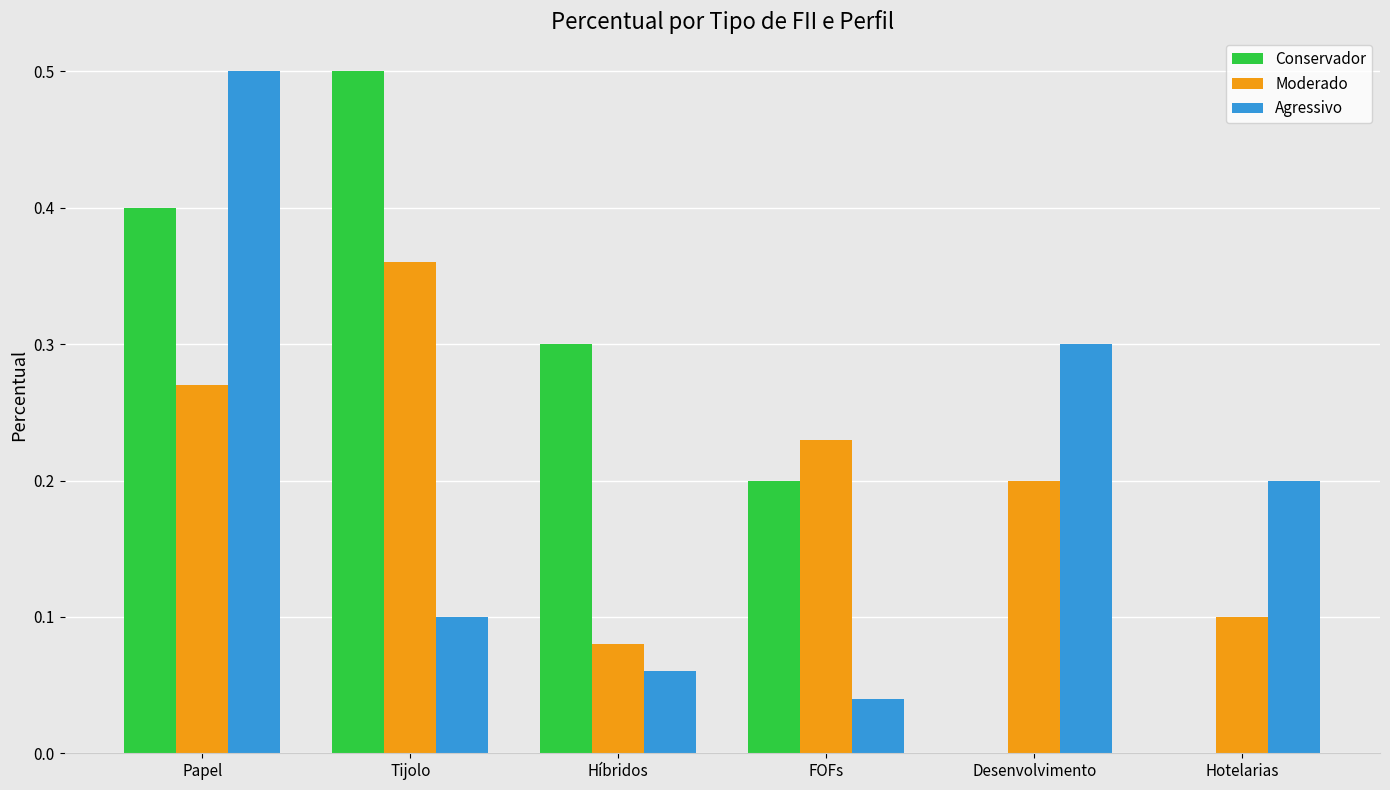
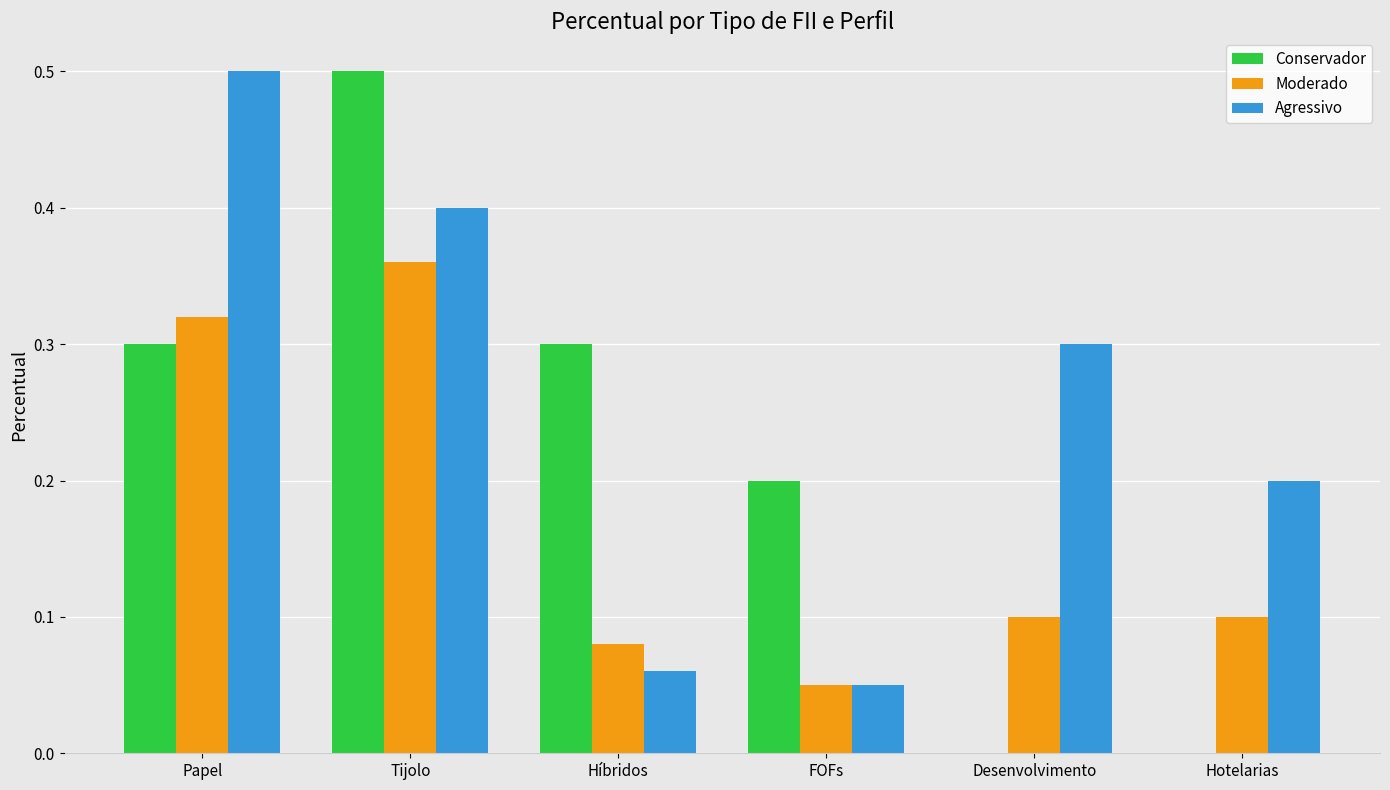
  {
    "Conservador": {
-     "Papel": 0.4,
+     "Papel": 0.3,
      "Tijolo": 0.5,
      "Híbridos": 0.3,
      "FOFs": 0.2,
      "Desenvolvimento": 0.0,
      "Hotelarias": 0.0
    },
    "Moderado": {
-     "Papel": 0.27,
+     "Papel": 0.32,
      "Tijolo": 0.36,
      "Híbridos": 0.08,
-     "FOFs": 0.23,
-     "Desenvolvimento": 0.2,
+     "FOFs": 0.05,
+     "Desenvolvimento": 0.1,
      "Hotelarias": 0.10
    },
    "Agressivo": {
      "Papel": 0.50,
-     "Tijolo": 0.1,
+     "Tijolo": 0.4,
      "Híbridos": 0.06,
-     "FOFs": 0.04,
+     "FOFs": 0.05,
      "Desenvolvimento": 0.30,
      "Hotelarias": 0.20
    }
  }
